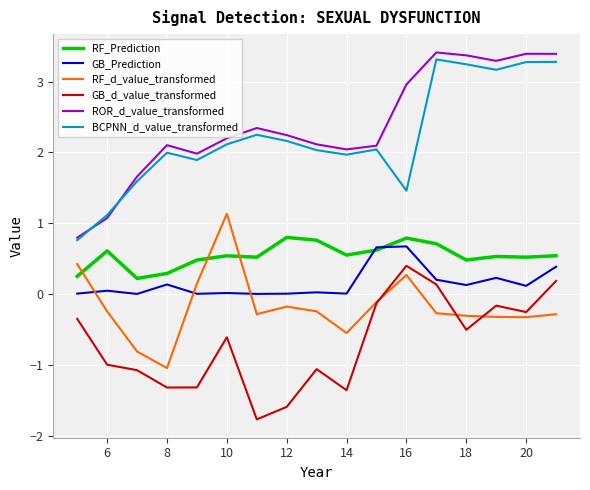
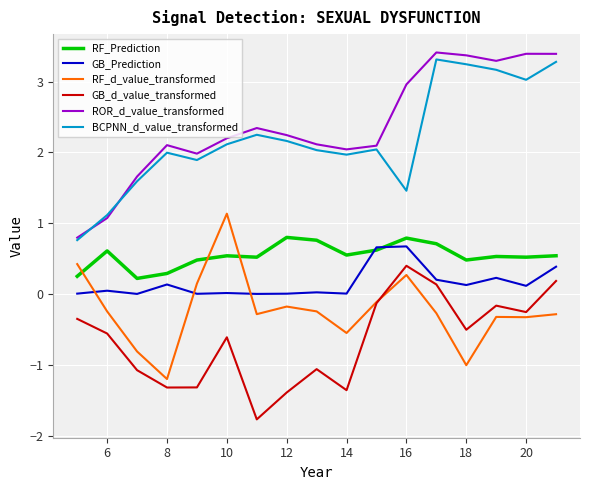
  {
    "RF_Prediction": {
      "6": 0.6,
      "8": 0.3,
      "10": 0.5,
      "12": 0.8,
      "14": 0.5,
      "16": 0.8,
      "18": 0.5,
      "20": 0.5
    },
    "GB_Prediction": {
      "6": 0.0,
      "8": 0.1,
      "10": 0.0,
      "12": 0.0,
      "14": 0.0,
      "16": 0.7,
      "18": 0.1,
      "20": 0.1
    },
    "RF_d_value_transformed": {
      "6": -0.2,
-     "8": -1.0,
+     "8": -1.2,
      "10": 1.1,
      "12": -0.2,
      "14": -0.6,
      "16": 0.3,
-     "18": -0.3,
+     "18": -1.0,
      "20": -0.3
    },
    "GB_d_value_transformed": {
-     "6": -1.0,
+     "6": -0.6,
      "8": -1.3,
      "10": -0.6,
-     "12": -1.6,
+     "12": -1.4,
      "14": -1.4,
      "16": 0.4,
      "18": -0.5,
      "20": -0.3
    },
    "ROR_d_value_transformed": {
      "6": 1.1,
      "8": 2.1,
      "10": 2.2,
      "12": 2.2,
      "14": 2.0,
      "16": 3.0,
      "18": 3.4,
      "20": 3.4
    },
    "BCPNN_d_value_transformed": {
      "6": 1.1,
      "8": 2.0,
      "10": 2.1,
      "12": 2.2,
      "14": 2.0,
      "16": 1.5,
      "18": 3.2,
-     "20": 3.3
+     "20": 3.0
    }
  }
